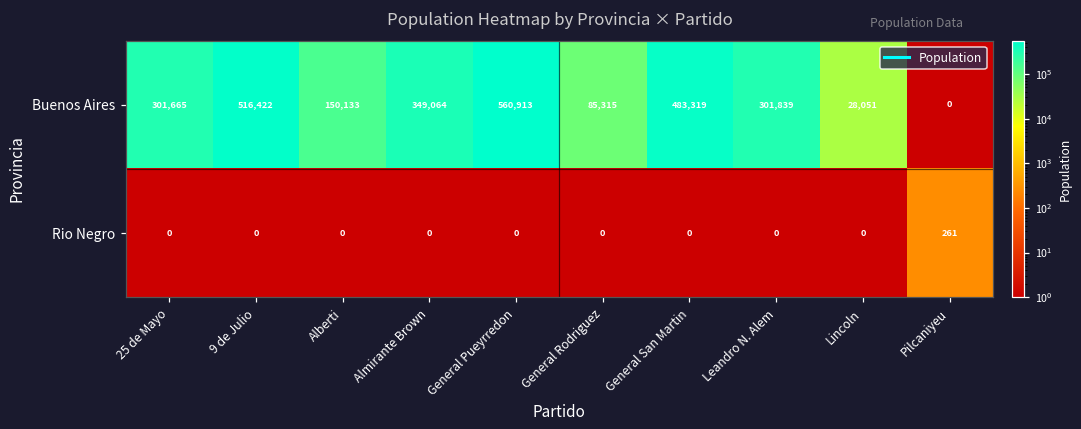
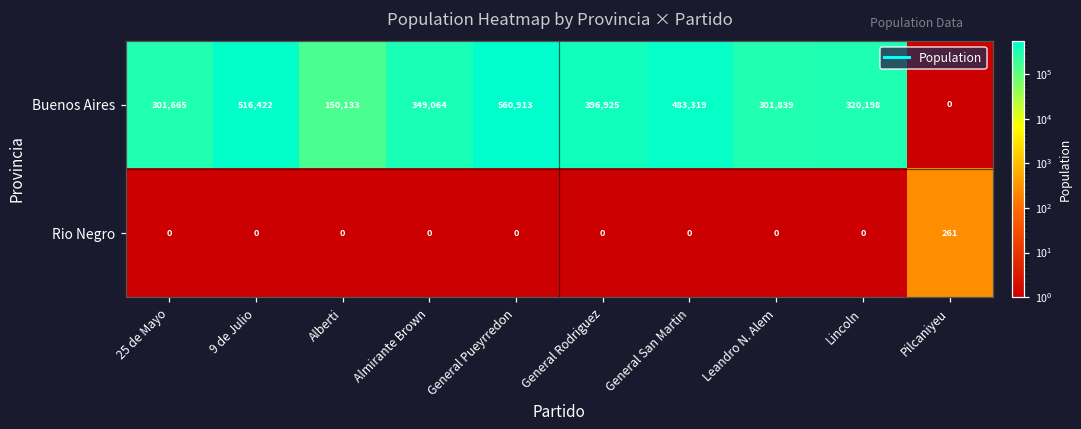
  {
    "Buenos Aires": {
      "25 de Mayo": "301,665",
      "9 de Julio": "516,422",
      "Alberti": "150,133",
      "Almirante Brown": "349,064",
      "General Pueyrredon": "560,913",
-     "General Rodriguez": "85,315",
+     "General Rodriguez": "396,925",
      "General San Martin": "483,319",
      "Leandro N. Alem": "301,839",
-     "Lincoln": "28,051",
+     "Lincoln": "320,198",
      "Pilcaniyeu": "0"
    },
    "Rio Negro": {
      "25 de Mayo": "0",
      "9 de Julio": "0",
      "Alberti": "0",
      "Almirante Brown": "0",
      "General Pueyrredon": "0",
      "General Rodriguez": "0",
      "General San Martin": "0",
      "Leandro N. Alem": "0",
      "Lincoln": "0",
      "Pilcaniyeu": "261"
    }
  }
